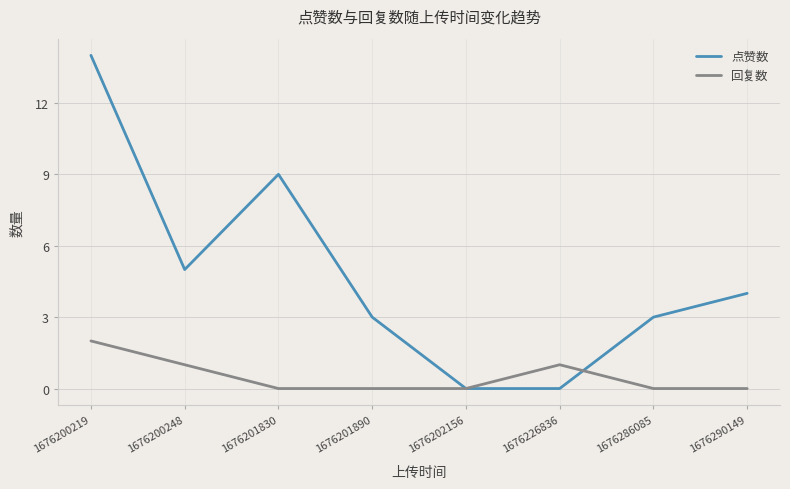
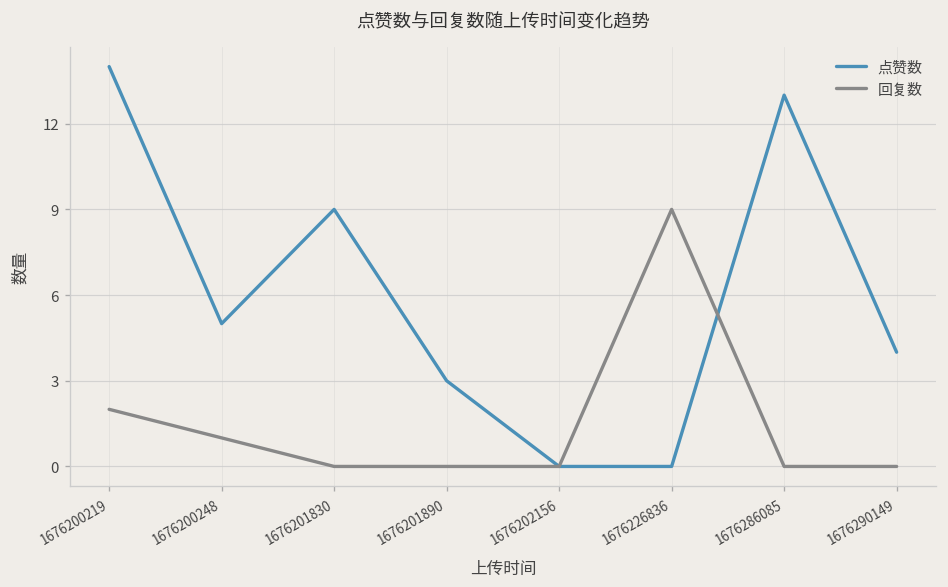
  {
    "点赞数": {
      "1676200219": 14,
      "1676200248": 5,
      "1676201830": 9,
      "1676201890": 3,
      "1676226836": 0,
-     "1676286085": 3,
+     "1676286085": 13,
      "1676290149": 4
    },
    "回复数": {
      "1676200219": 2,
      "1676200248": 1,
      "1676201830": 0,
      "1676201890": 0,
-     "1676226836": 1,
+     "1676226836": 9,
      "1676286085": 0,
      "1676290149": 0
    }
  }
